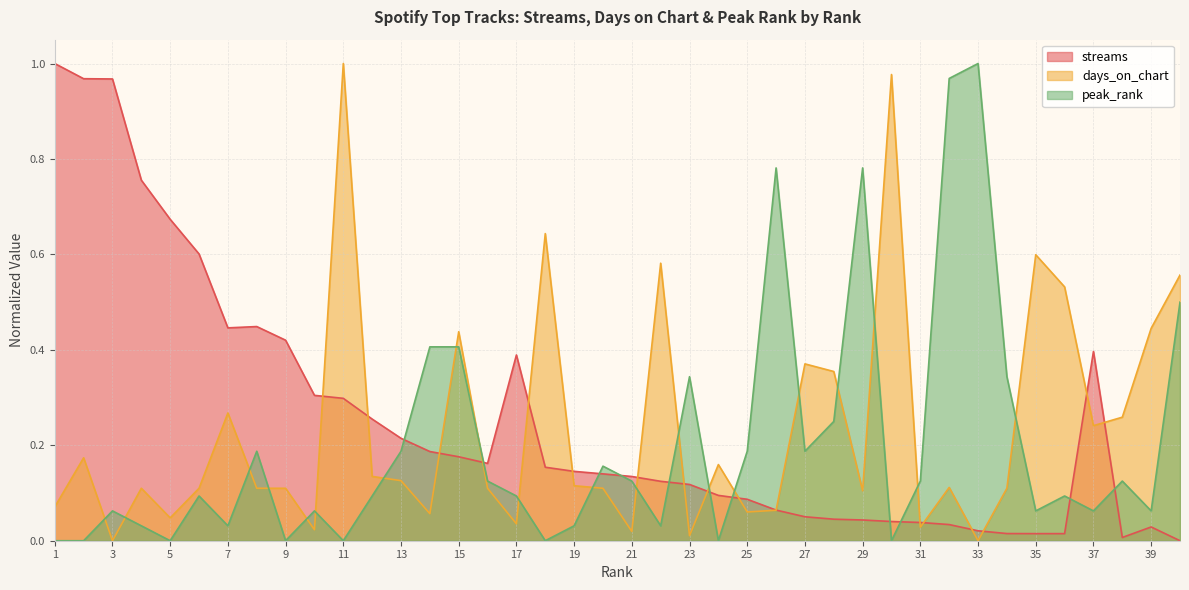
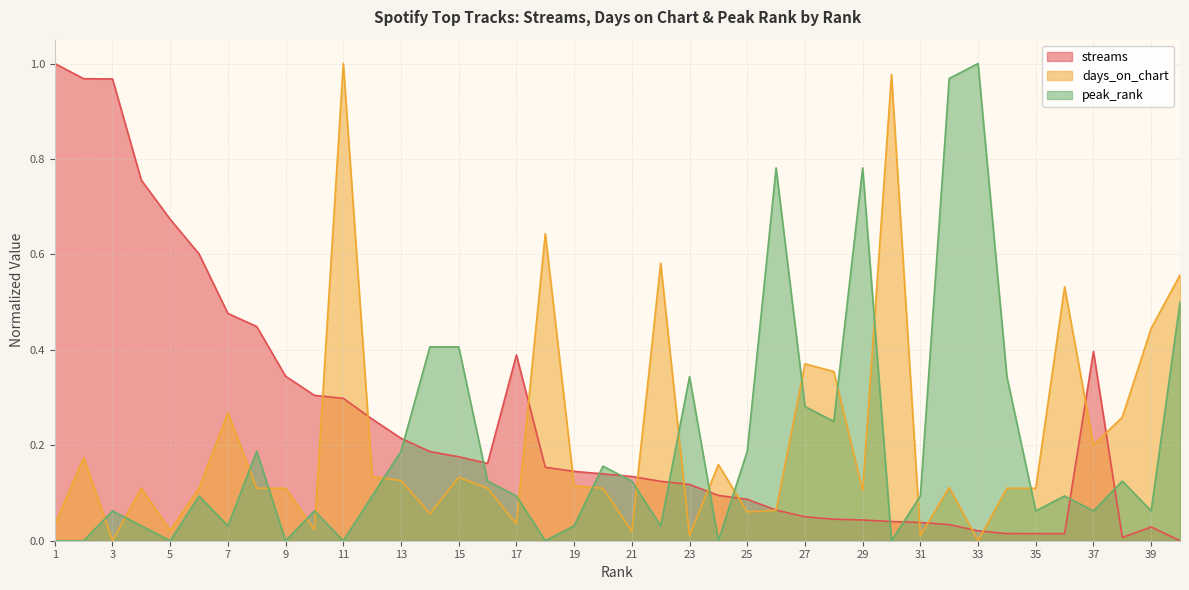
  {
    "streams": {
      "1": 1.00,
      "3": 0.97,
      "5": 0.67,
-     "7": 0.45,
-     "9": 0.42,
+     "7": 0.48,
+     "9": 0.34,
      "11": 0.30,
      "13": 0.21,
      "15": 0.18,
      "17": 0.39,
      "19": 0.15,
      "21": 0.13,
      "23": 0.12,
      "25": 0.09,
      "27": 0.05,
      "29": 0.04,
      "31": 0.04,
      "33": 0.02,
      "35": 0.01,
      "37": 0.40,
      "39": 0.03
    },
    "days_on_chart": {
-     "1": 0.07,
+     "1": 0.03,
      "3": 0.00,
-     "5": 0.05,
+     "5": 0.02,
      "7": 0.27,
      "9": 0.11,
      "11": 1.00,
      "13": 0.13,
-     "15": 0.44,
+     "15": 0.13,
      "17": 0.04,
      "19": 0.12,
      "21": 0.02,
      "23": 0.01,
      "25": 0.06,
      "27": 0.37,
      "29": 0.10,
-     "31": 0.03,
+     "31": 0.01,
      "33": 0.00,
-     "35": 0.60,
-     "37": 0.24,
+     "35": 0.11,
+     "37": 0.20,
      "39": 0.45
    },
    "peak_rank": {
      "1": 0.00,
      "3": 0.06,
      "5": 0.00,
      "7": 0.03,
      "9": 0.00,
      "11": 0.00,
      "13": 0.19,
      "15": 0.41,
      "17": 0.09,
      "19": 0.03,
      "21": 0.13,
      "23": 0.34,
      "25": 0.19,
-     "27": 0.19,
+     "27": 0.28,
      "29": 0.78,
-     "31": 0.13,
+     "31": 0.09,
      "33": 1.00,
      "35": 0.06,
      "37": 0.06,
      "39": 0.06
    }
  }
